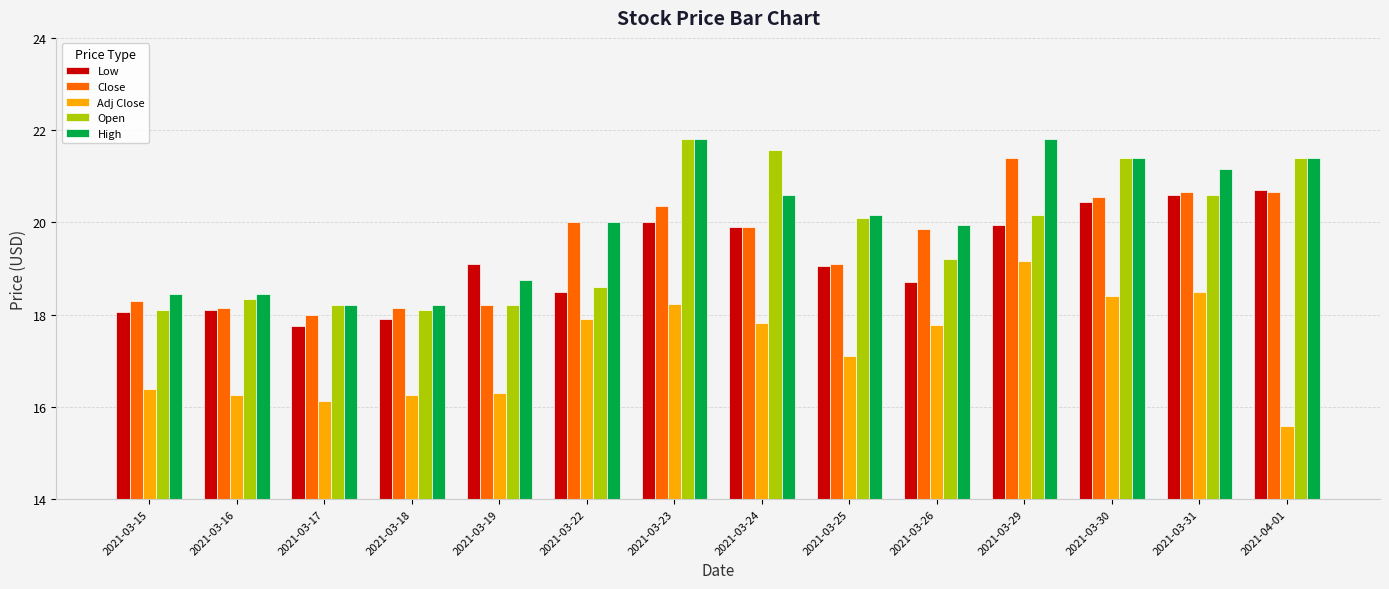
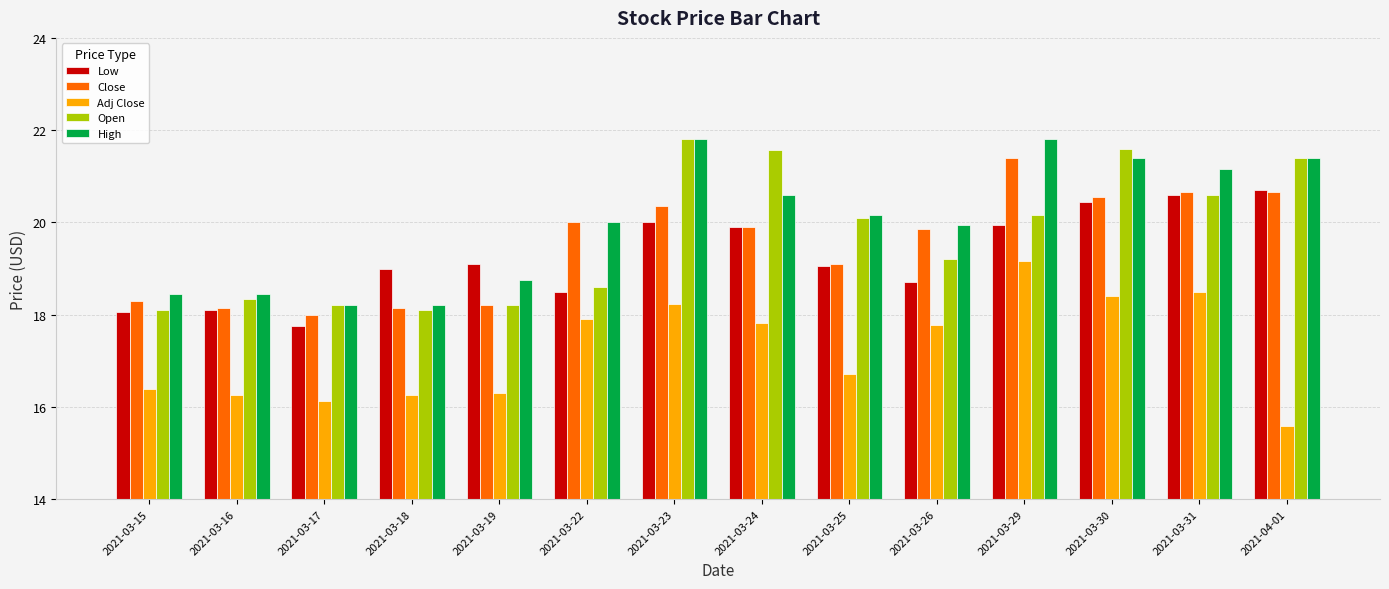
  {
    "Low": {
      "2021-03-15": 18.0,
      "2021-03-16": 18.1,
      "2021-03-17": 17.8,
-     "2021-03-18": 17.9,
+     "2021-03-18": 19.0,
      "2021-03-19": 19.1,
      "2021-03-22": 18.5,
      "2021-03-23": 20.0,
      "2021-03-24": 19.9,
      "2021-03-25": 19.0,
      "2021-03-26": 18.7,
      "2021-03-29": 20.0,
      "2021-03-30": 20.5,
      "2021-03-31": 20.6,
      "2021-04-01": 20.7
    },
    "Close": {
      "2021-03-15": 18.3,
      "2021-03-16": 18.2,
      "2021-03-17": 18.0,
      "2021-03-18": 18.2,
      "2021-03-19": 18.2,
      "2021-03-22": 20.0,
      "2021-03-23": 20.4,
      "2021-03-24": 19.9,
      "2021-03-25": 19.1,
      "2021-03-26": 19.9,
      "2021-03-29": 21.4,
      "2021-03-30": 20.5,
      "2021-03-31": 20.7,
      "2021-04-01": 20.7
    },
    "Adj Close": {
      "2021-03-15": 16.4,
      "2021-03-16": 16.3,
      "2021-03-17": 16.1,
      "2021-03-18": 16.3,
      "2021-03-19": 16.3,
      "2021-03-22": 17.9,
      "2021-03-23": 18.2,
      "2021-03-24": 17.8,
-     "2021-03-25": 17.1,
+     "2021-03-25": 16.7,
      "2021-03-26": 17.8,
      "2021-03-29": 19.2,
      "2021-03-30": 18.4,
      "2021-03-31": 18.5,
      "2021-04-01": 15.6
    },
    "Open": {
      "2021-03-15": 18.1,
      "2021-03-16": 18.4,
      "2021-03-17": 18.2,
      "2021-03-18": 18.1,
      "2021-03-19": 18.2,
      "2021-03-22": 18.6,
      "2021-03-23": 21.8,
      "2021-03-24": 21.6,
      "2021-03-25": 20.1,
      "2021-03-26": 19.2,
      "2021-03-29": 20.2,
-     "2021-03-30": 21.4,
+     "2021-03-30": 21.6,
      "2021-03-31": 20.6,
      "2021-04-01": 21.4
    },
    "High": {
      "2021-03-15": 18.5,
      "2021-03-16": 18.5,
      "2021-03-17": 18.2,
      "2021-03-18": 18.2,
      "2021-03-19": 18.8,
      "2021-03-22": 20.0,
      "2021-03-23": 21.8,
      "2021-03-24": 20.6,
      "2021-03-25": 20.2,
      "2021-03-26": 20.0,
      "2021-03-29": 21.8,
      "2021-03-30": 21.4,
      "2021-03-31": 21.2,
      "2021-04-01": 21.4
    }
  }
